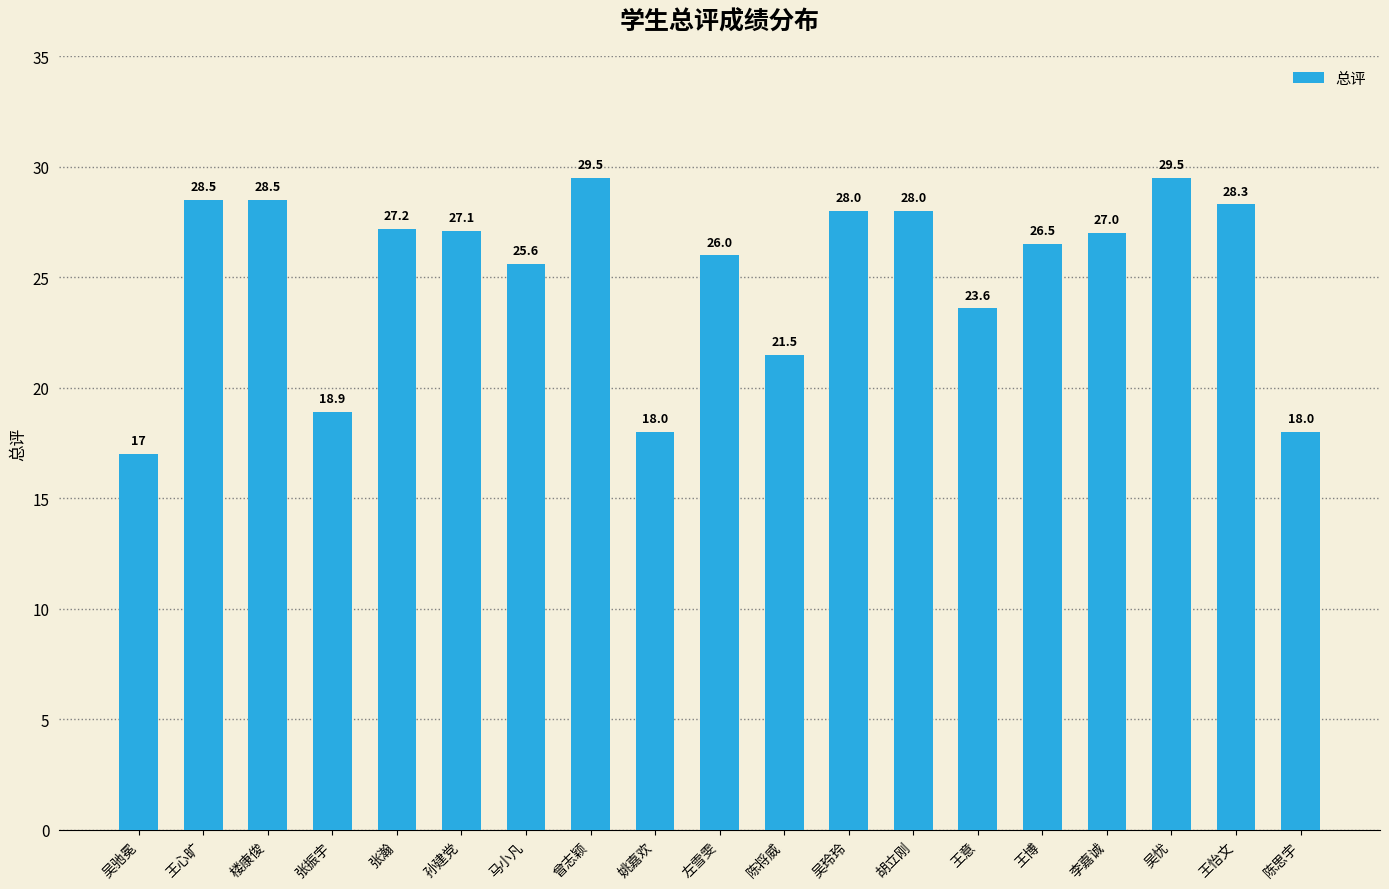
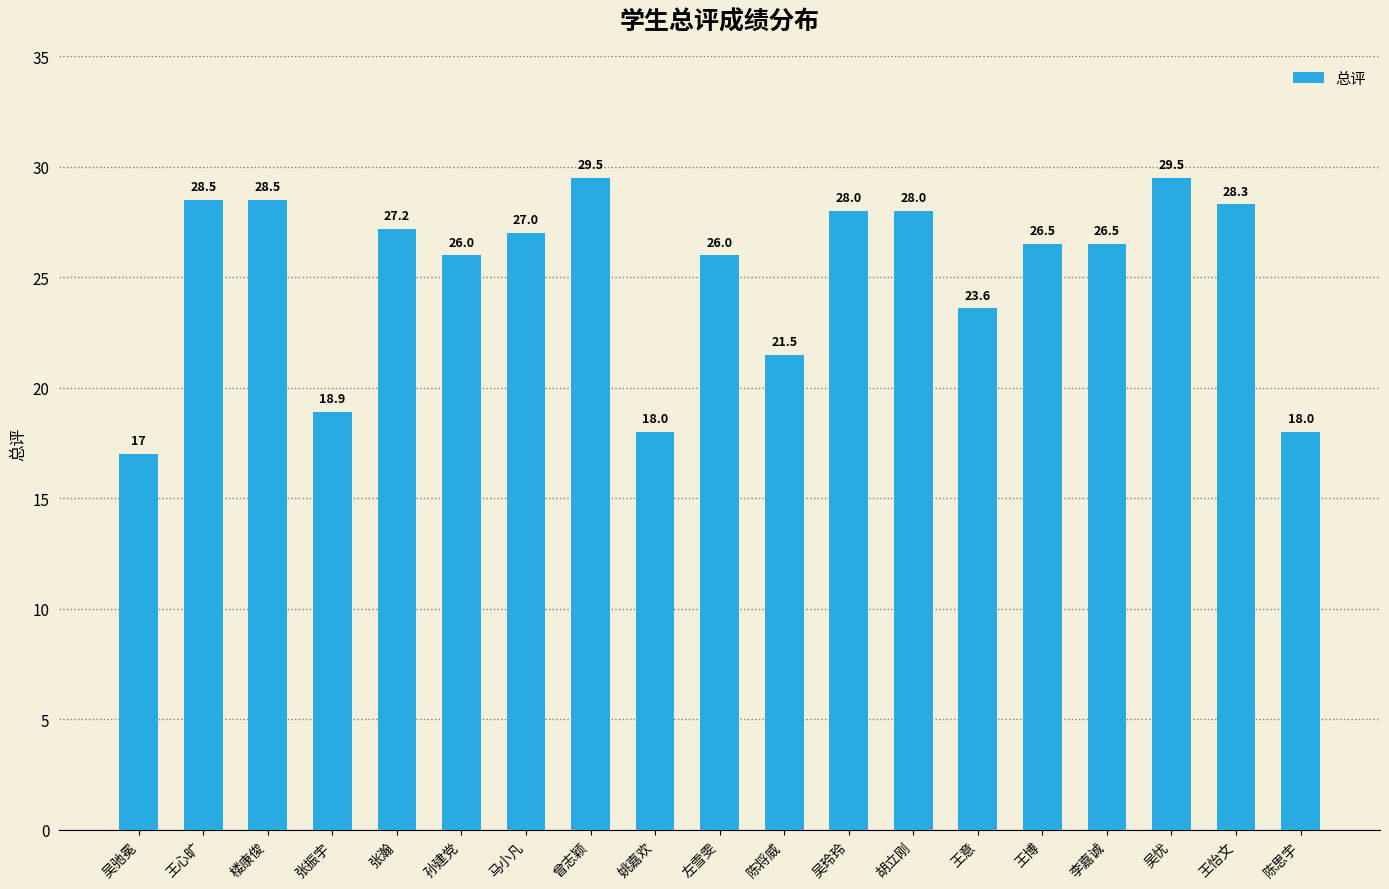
  {
    "吴驰冕": 17,
    "王心旷": 28.5,
    "楼康俊": 28.5,
    "张振宇": 18.9,
    "张瀚": 27.2,
-   "孙建党": 27.1,
-   "马小凡": 25.6,
+   "孙建党": 26.0,
+   "马小凡": 27.0,
    "曾志颖": 29.5,
    "姚嘉欢": 18.0,
    "左雪雯": 26.0,
    "陈将威": 21.5,
    "吴玲玲": 28.0,
    "胡立刚": 28.0,
    "王意": 23.6,
    "王博": 26.5,
-   "李嘉诚": 27.0,
+   "李嘉诚": 26.5,
    "吴忧": 29.5,
    "王怡文": 28.3,
    "陈思宇": 18.0
  }
